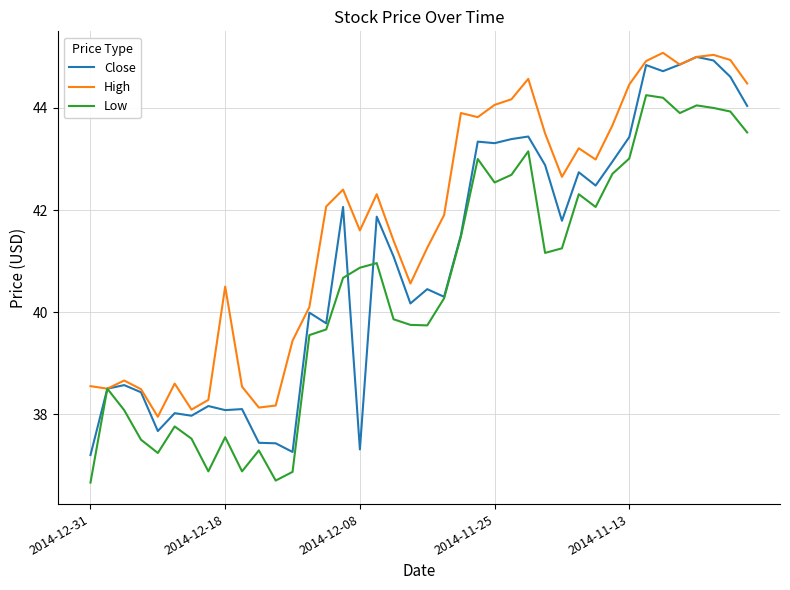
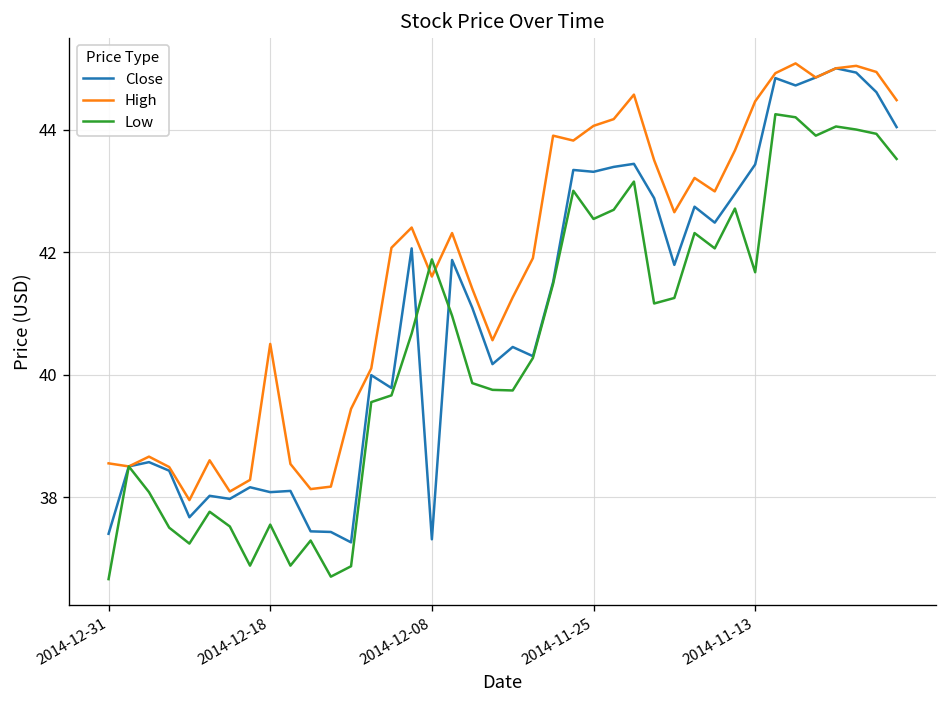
  {
    "Close": {
-     "2014-12-31": 37.2,
+     "2014-12-31": 37.4,
      "2014-12-18": 38.1,
      "2014-12-08": 37.3,
      "2014-11-25": 43.3,
      "2014-11-13": 43.4
    },
    "High": {
      "2014-12-31": 38.6,
      "2014-12-18": 40.5,
      "2014-12-08": 41.6,
      "2014-11-25": 44.1,
      "2014-11-13": 44.5
    },
    "Low": {
      "2014-12-31": 36.7,
      "2014-12-18": 37.6,
-     "2014-12-08": 40.9,
+     "2014-12-08": 41.9,
      "2014-11-25": 42.5,
-     "2014-11-13": 43.0
+     "2014-11-13": 41.7
    }
  }
